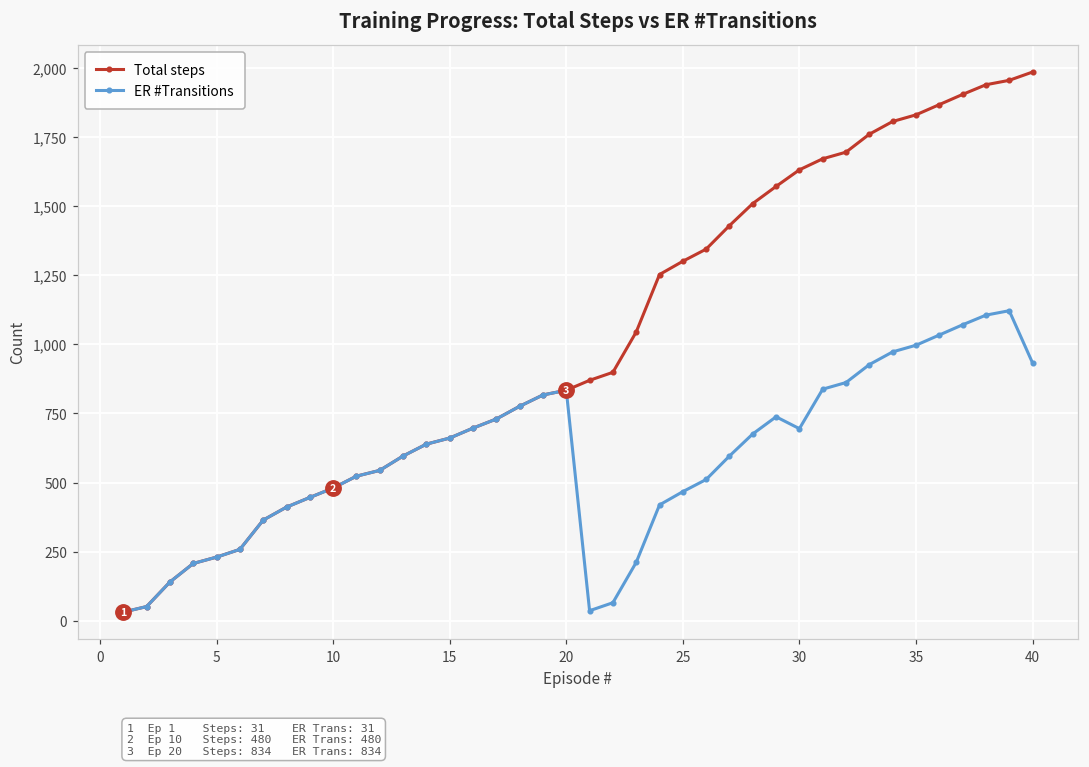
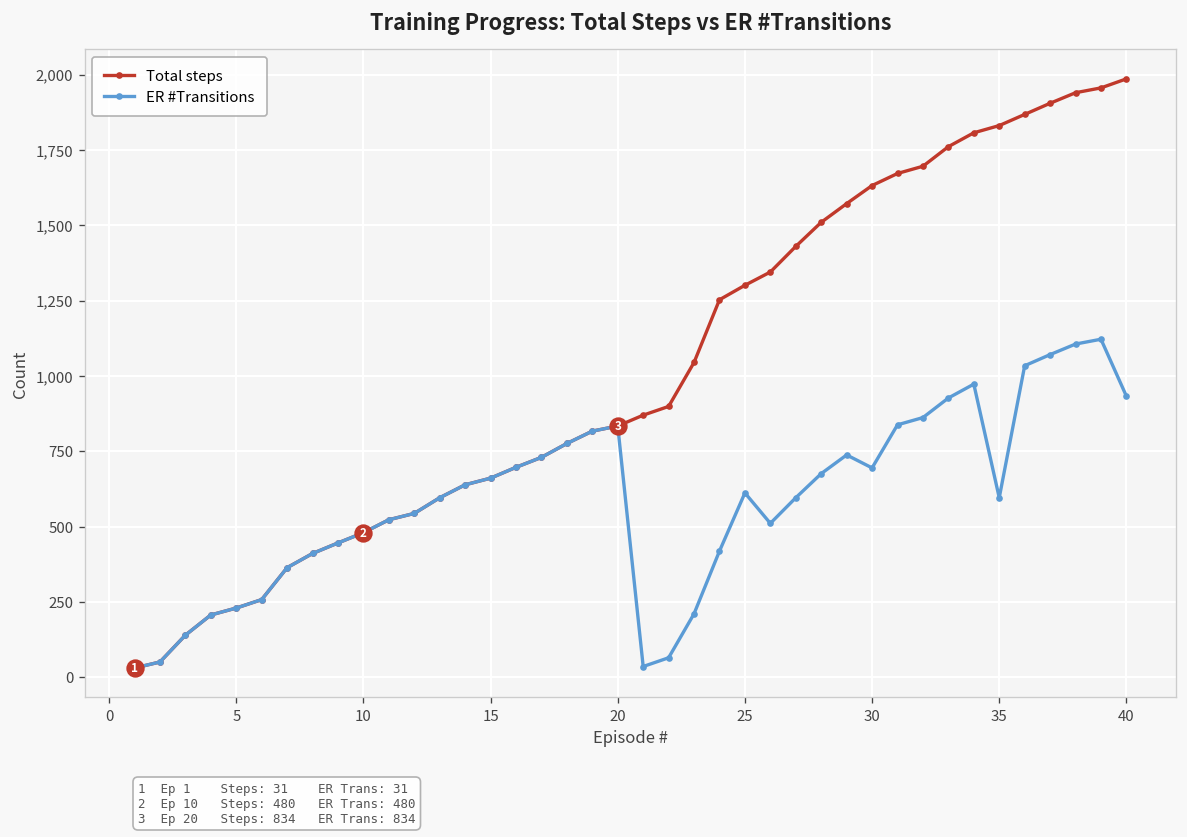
  {
    "ER #Transitions": {
-     "25": "470",
+     "25": "610",
      "30": "700",
-     "35": "1,000",
+     "35": "600",
      "40": "930"
    }
  }
